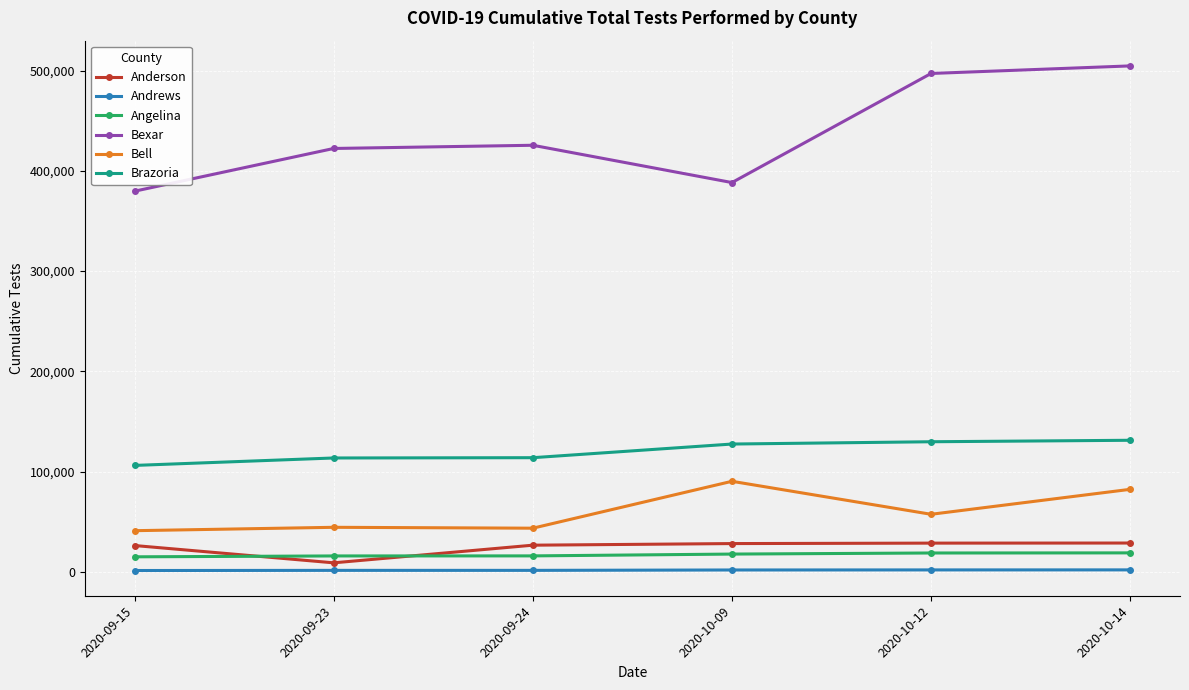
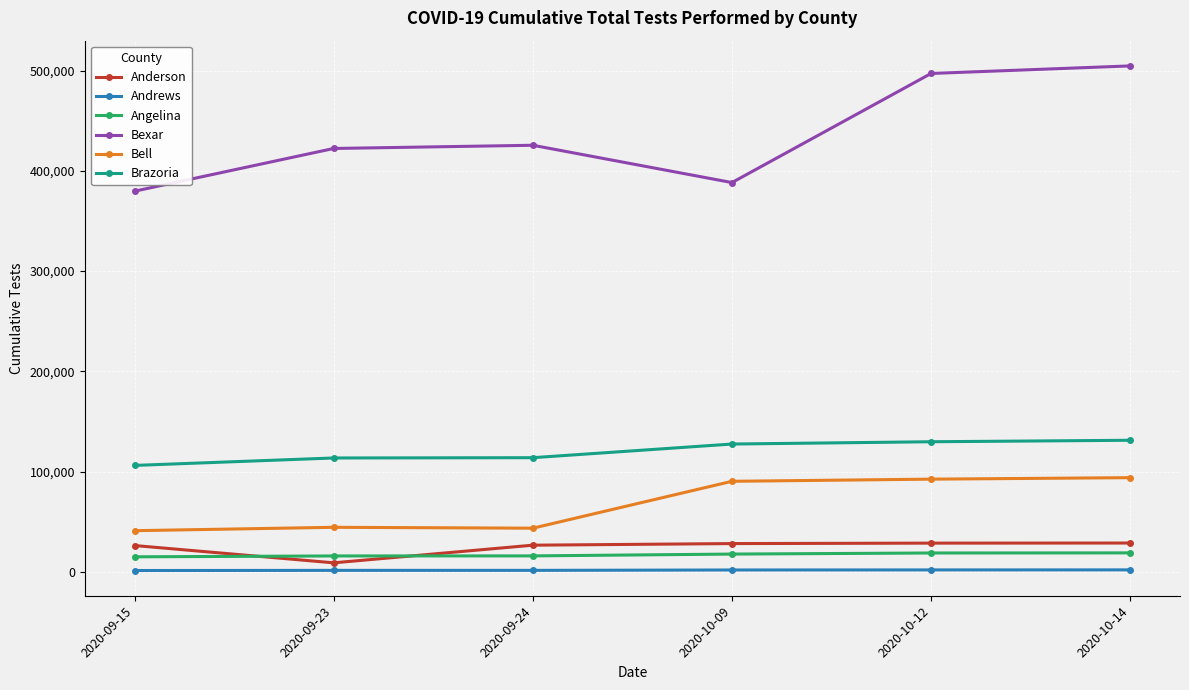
  {
    "Anderson": {
      "2020-09-15": "26,000",
      "2020-09-23": "9,000",
      "2020-09-24": "26,000",
      "2020-10-09": "28,000",
      "2020-10-12": "29,000",
      "2020-10-14": "29,000"
    },
    "Andrews": {
      "2020-09-15": "1,000",
      "2020-09-23": "1,000",
      "2020-09-24": "1,000",
      "2020-10-09": "2,000",
      "2020-10-12": "2,000",
      "2020-10-14": "2,000"
    },
    "Bexar": {
      "2020-09-15": "380,000",
      "2020-09-23": "422,000",
      "2020-09-24": "426,000",
      "2020-10-09": "388,000",
      "2020-10-12": "497,000",
      "2020-10-14": "505,000"
    },
    "Bell": {
      "2020-09-15": "41,000",
      "2020-09-23": "44,000",
      "2020-09-24": "43,000",
      "2020-10-09": "90,000",
-     "2020-10-12": "57,000",
-     "2020-10-14": "82,000"
+     "2020-10-12": "92,000",
+     "2020-10-14": "94,000"
    }
  }
